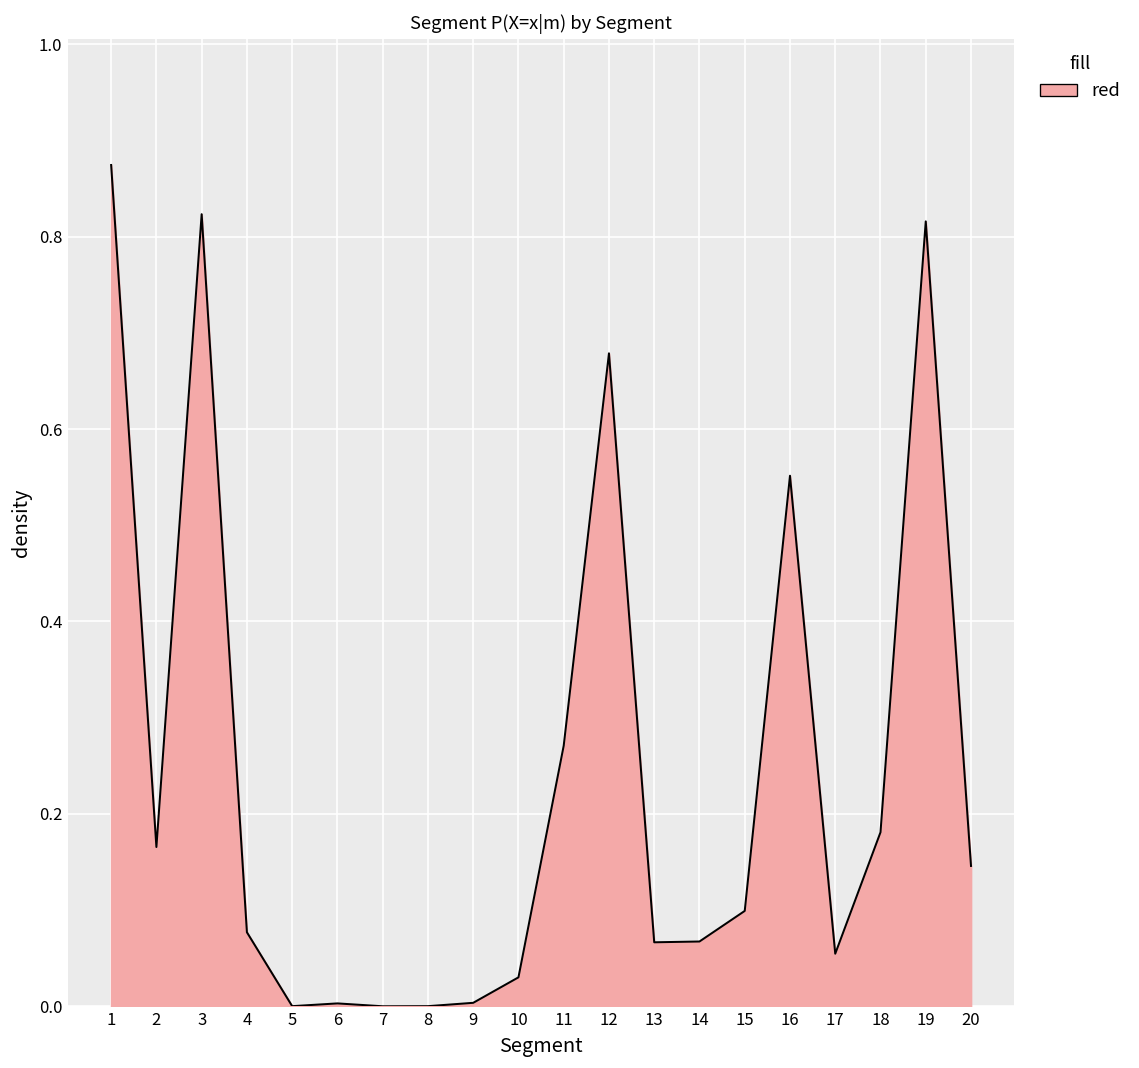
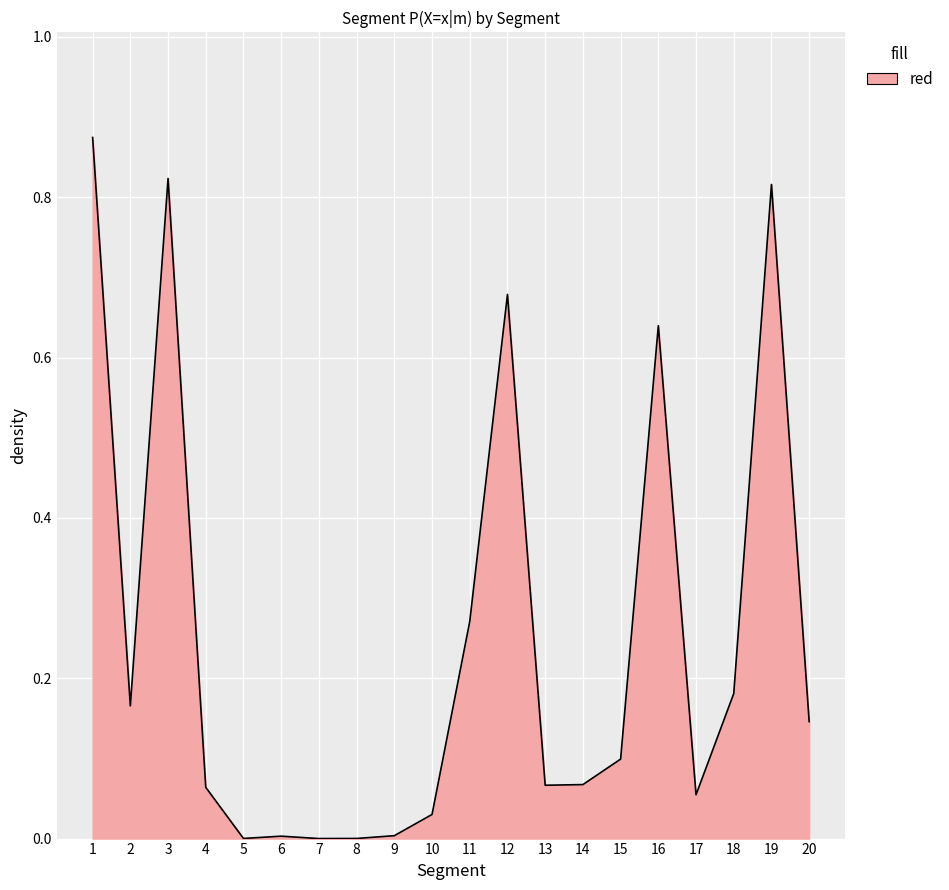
  {
    "1": 0.87,
    "2": 0.17,
    "3": 0.82,
-   "4": 0.08,
+   "4": 0.06,
    "5": 0.00,
    "6": 0.00,
    "7": 0.00,
    "8": 0.00,
    "9": 0.00,
    "10": 0.03,
    "11": 0.27,
    "12": 0.68,
    "13": 0.07,
    "14": 0.07,
    "15": 0.10,
-   "16": 0.55,
+   "16": 0.64,
    "17": 0.05,
    "18": 0.18,
    "19": 0.82,
    "20": 0.15
  }
